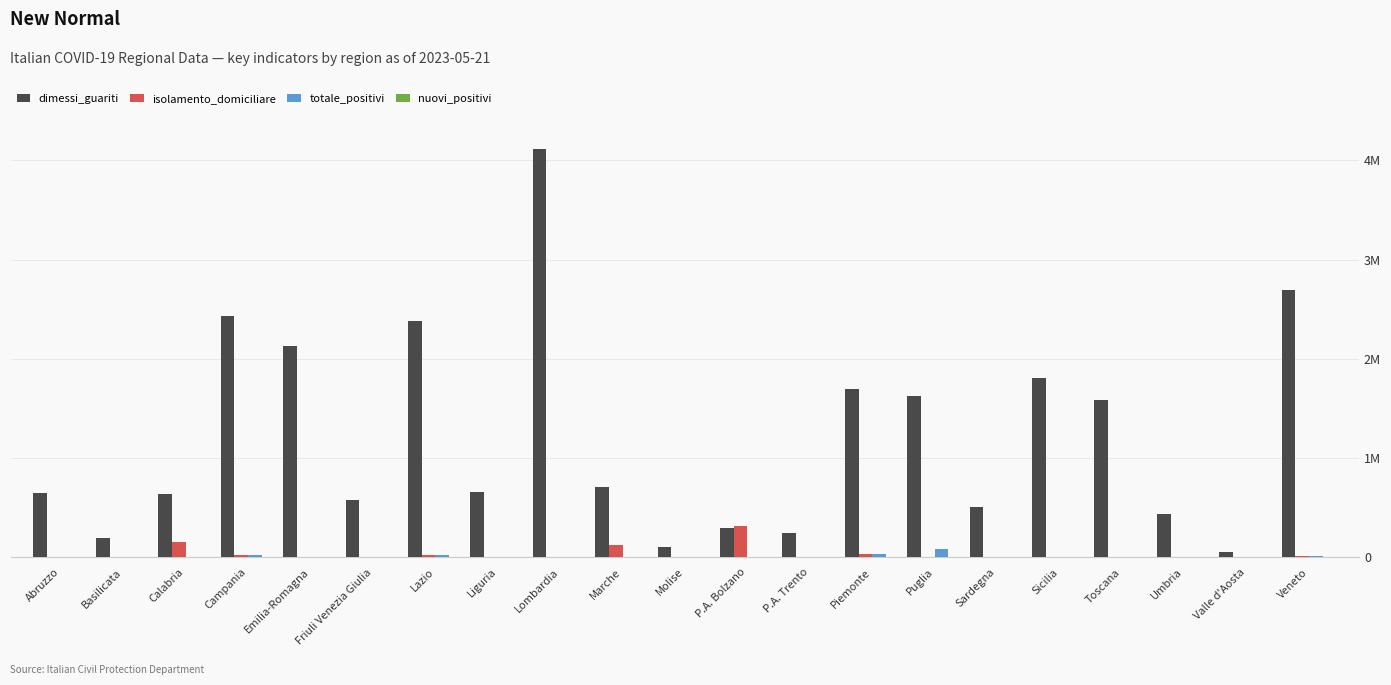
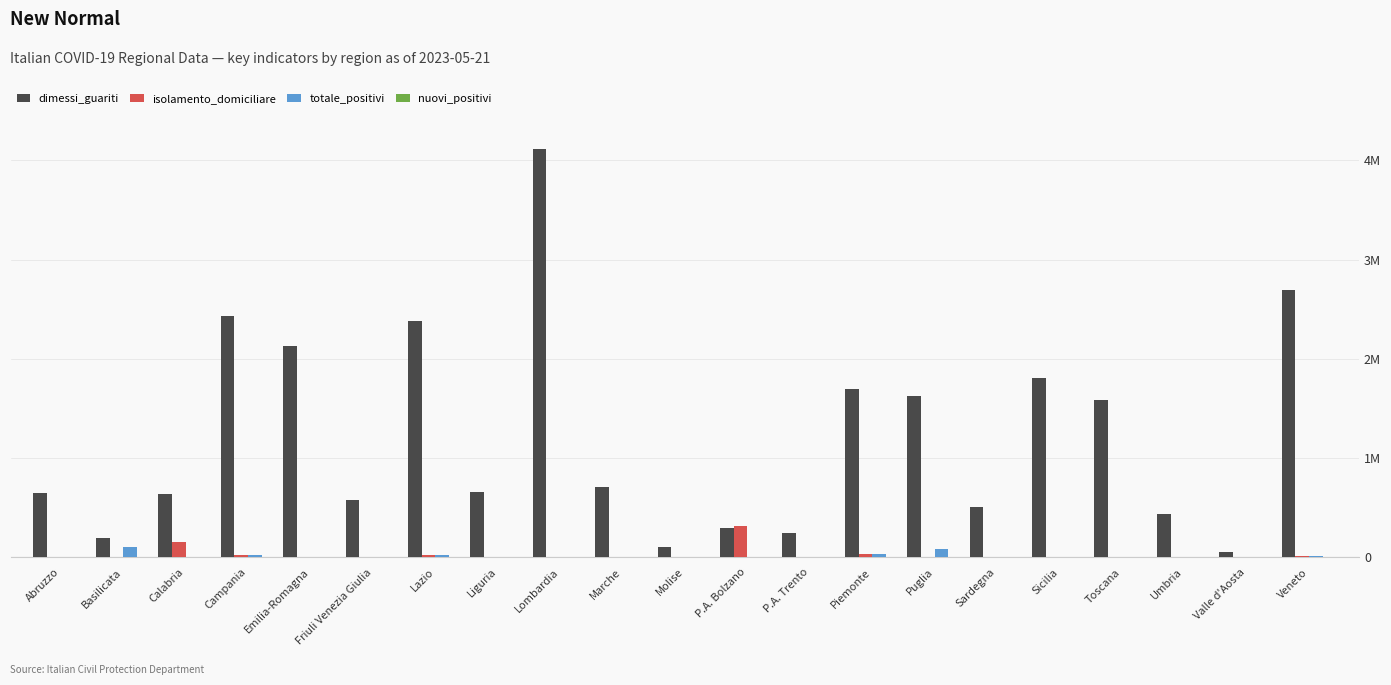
  {
    "dimessi_guariti": {
      "Abruzzo": 700000,
      "Basilicata": 200000,
      "Calabria": 600000,
      "Campania": 2400000,
      "Emilia-Romagna": 2100000,
      "Friuli Venezia Giulia": 600000,
      "Lazio": 2400000,
      "Liguria": 700000,
      "Lombardia": 4100000,
      "Marche": 700000,
      "Molise": 100000,
      "P.A. Bolzano": 300000,
      "P.A. Trento": 200000,
      "Piemonte": 1700000,
      "Puglia": 1600000,
      "Sardegna": 500000,
      "Sicilia": 1800000,
      "Toscana": 1600000,
      "Umbria": 400000,
      "Valle d'Aosta": 100000,
      "Veneto": 2700000
    },
    "isolamento_domiciliare": {
      "Calabria": 200000,
-     "Marche": 100000,
+     "Marche": 0,
      "P.A. Bolzano": 300000,
      "Piemonte": 0
    },
    "totale_positivi": {
-     "Basilicata": 0,
+     "Basilicata": 100000,
      "Piemonte": 0,
      "Puglia": 100000
    }
  }
